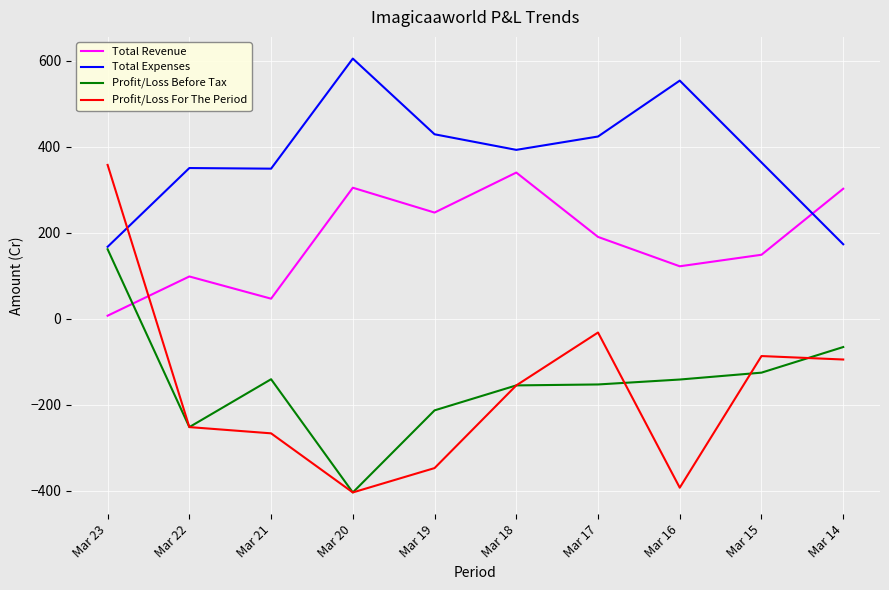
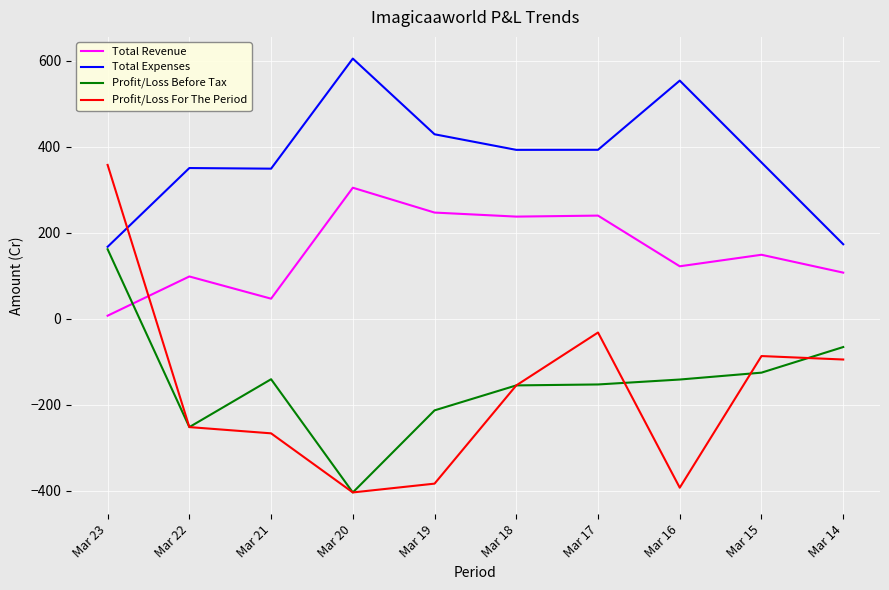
  {
    "Total Revenue": {
      "Mar 23": 10,
      "Mar 22": 100,
      "Mar 21": 50,
      "Mar 20": 300,
      "Mar 19": 250,
-     "Mar 18": 340,
-     "Mar 17": 190,
+     "Mar 18": 240,
+     "Mar 17": 240,
      "Mar 16": 120,
      "Mar 15": 150,
-     "Mar 14": 300
+     "Mar 14": 110
    },
    "Total Expenses": {
      "Mar 22": 350,
      "Mar 21": 350,
      "Mar 20": 600,
      "Mar 19": 430,
      "Mar 18": 390,
-     "Mar 17": 420,
+     "Mar 17": 390,
      "Mar 16": 550,
      "Mar 15": 360,
      "Mar 14": 170
    },
    "Profit/Loss Before Tax": {
      "Mar 21": -140,
      "Mar 19": -210,
      "Mar 17": -150,
      "Mar 16": -140,
      "Mar 15": -130,
      "Mar 14": -70
    },
    "Profit/Loss For The Period": {
      "Mar 23": 360,
      "Mar 21": -270,
-     "Mar 19": -350,
+     "Mar 19": -380,
      "Mar 17": -30,
      "Mar 16": -390,
      "Mar 15": -90,
      "Mar 14": -90
    }
  }
